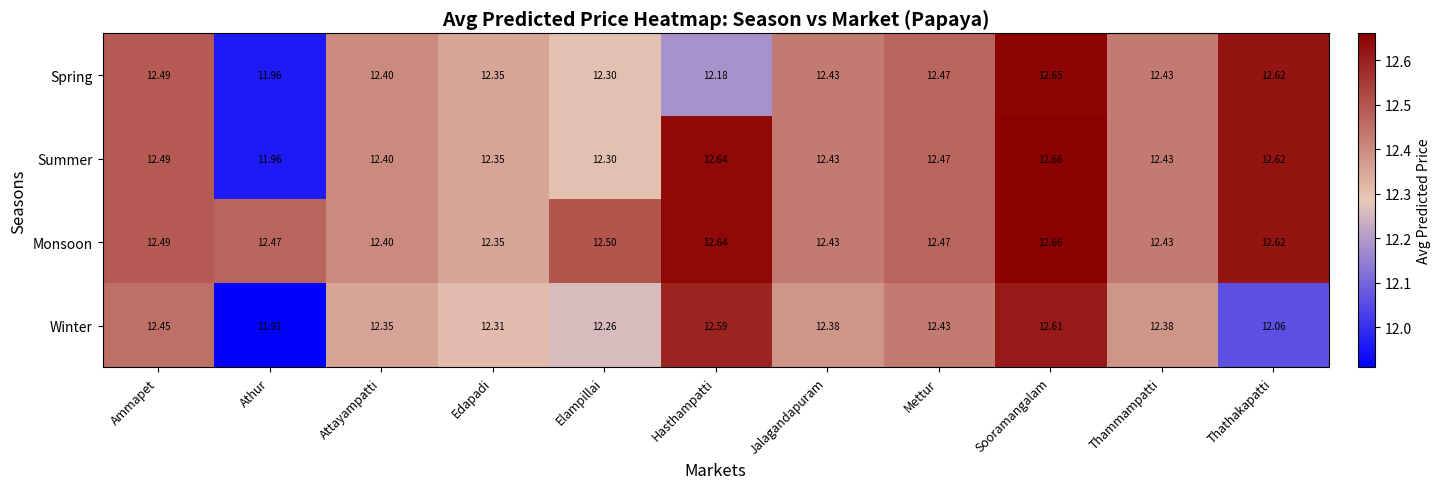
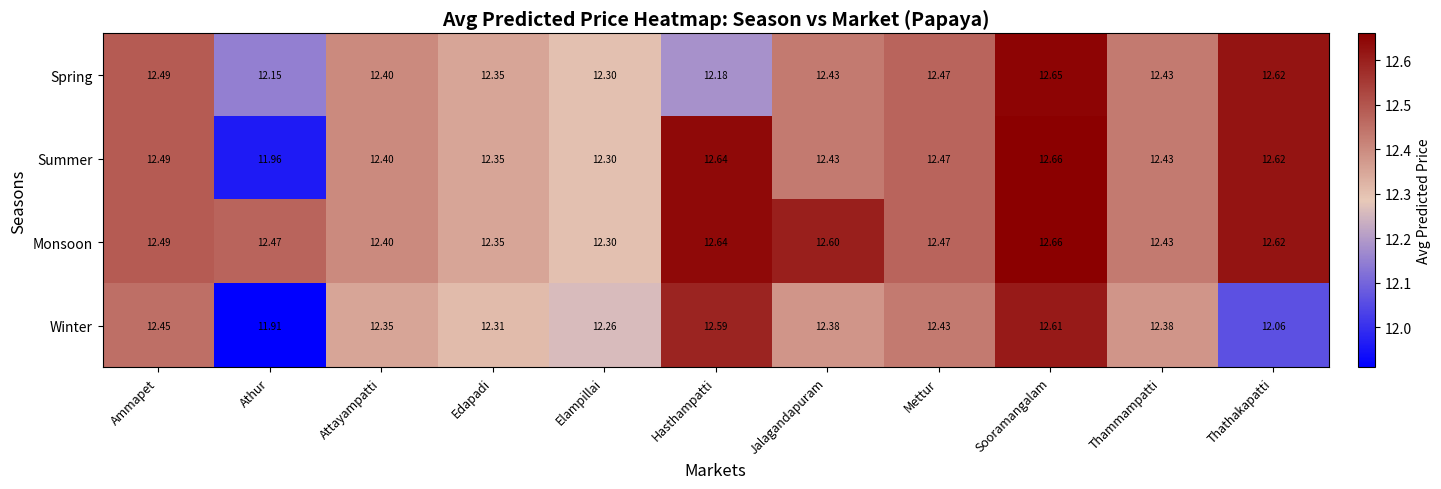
  {
    "Spring": {
      "Ammapet": 12.49,
-     "Athur": 11.96,
+     "Athur": 12.15,
      "Attayampatti": 12.40,
      "Edapadi": 12.35,
      "Elampillai": 12.30,
      "Hasthampatti": 12.18,
      "Jalagandapuram": 12.43,
      "Mettur": 12.47,
      "Sooramangalam": 12.65,
      "Thammampatti": 12.43,
      "Thathakapatti": 12.62
    },
    "Summer": {
      "Ammapet": 12.49,
      "Athur": 11.96,
      "Attayampatti": 12.40,
      "Edapadi": 12.35,
      "Elampillai": 12.30,
      "Hasthampatti": 12.64,
      "Jalagandapuram": 12.43,
      "Mettur": 12.47,
      "Sooramangalam": 12.66,
      "Thammampatti": 12.43,
      "Thathakapatti": 12.62
    },
    "Monsoon": {
      "Ammapet": 12.49,
      "Athur": 12.47,
      "Attayampatti": 12.40,
      "Edapadi": 12.35,
-     "Elampillai": 12.50,
+     "Elampillai": 12.30,
      "Hasthampatti": 12.64,
-     "Jalagandapuram": 12.43,
+     "Jalagandapuram": 12.60,
      "Mettur": 12.47,
      "Sooramangalam": 12.66,
      "Thammampatti": 12.43,
      "Thathakapatti": 12.62
    },
    "Winter": {
      "Ammapet": 12.45,
      "Athur": 11.91,
      "Attayampatti": 12.35,
      "Edapadi": 12.31,
      "Elampillai": 12.26,
      "Hasthampatti": 12.59,
      "Jalagandapuram": 12.38,
      "Mettur": 12.43,
      "Sooramangalam": 12.61,
      "Thammampatti": 12.38,
      "Thathakapatti": 12.06
    }
  }
